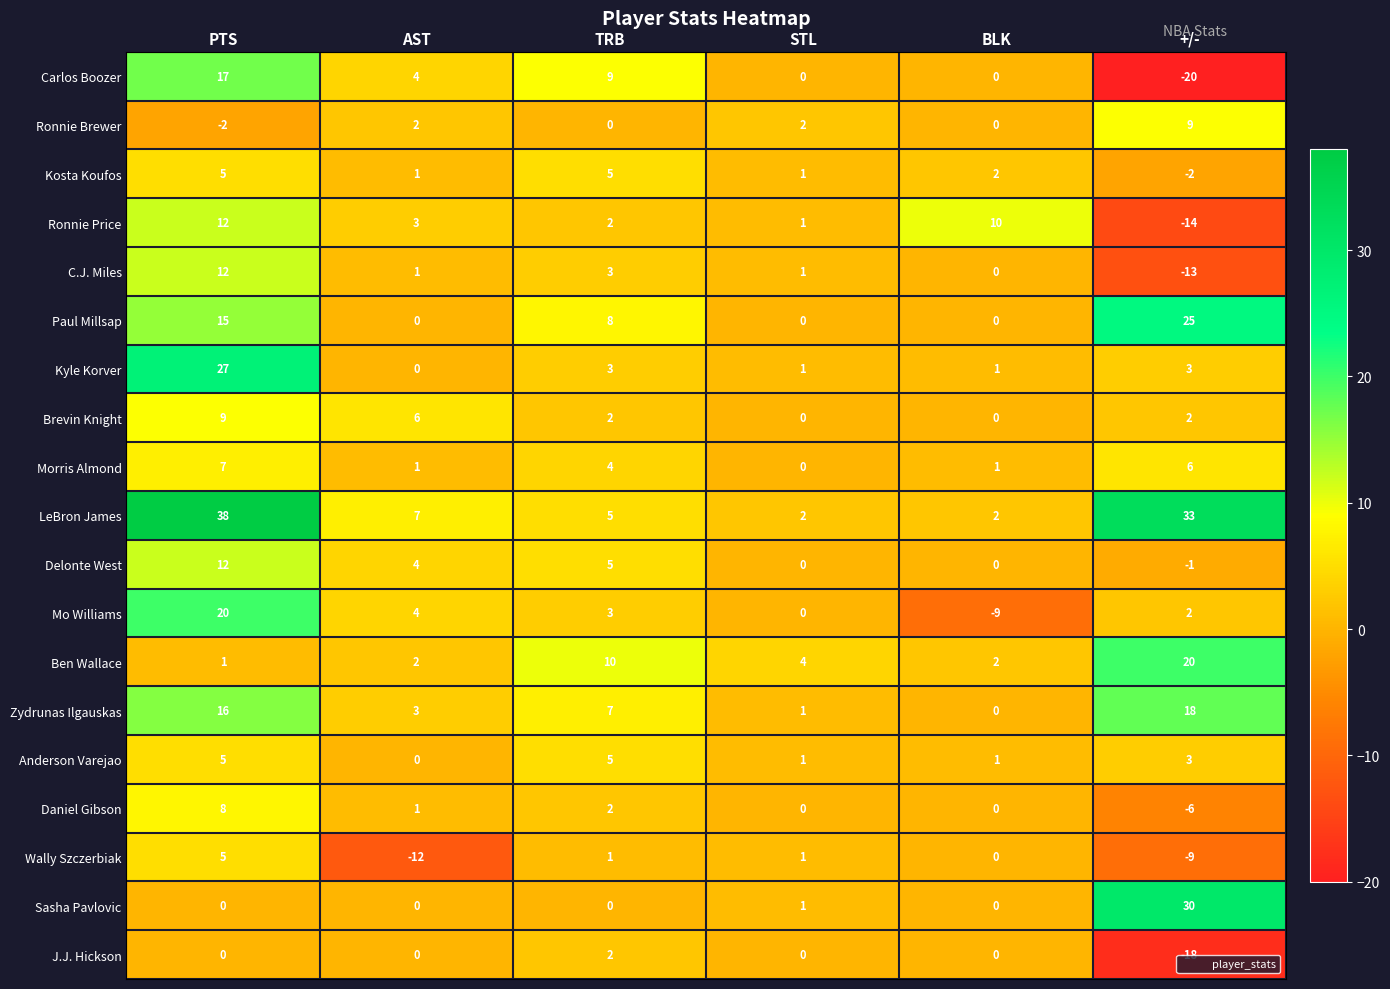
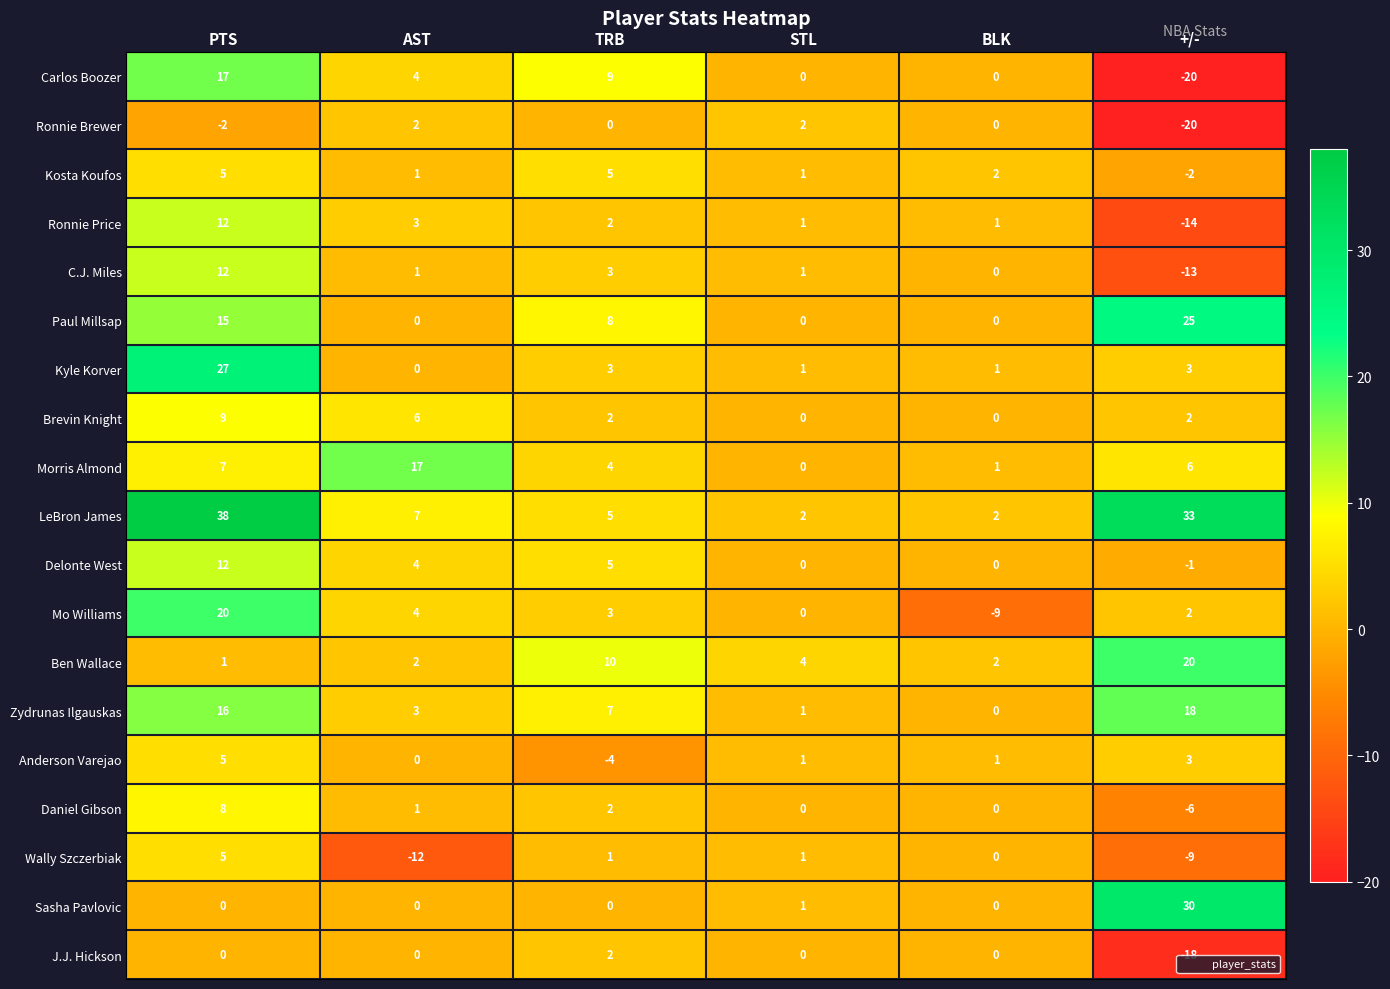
  {
    "Carlos Boozer": {
      "PTS": 17,
      "AST": 4,
      "TRB": 9,
      "STL": 0,
      "BLK": 0,
      "+/-": -20
    },
    "Ronnie Brewer": {
      "PTS": -2,
      "AST": 2,
      "TRB": 0,
      "STL": 2,
      "BLK": 0,
-     "+/-": 9
+     "+/-": -20
    },
    "Kosta Koufos": {
      "PTS": 5,
      "AST": 1,
      "TRB": 5,
      "STL": 1,
      "BLK": 2,
      "+/-": -2
    },
    "Ronnie Price": {
      "PTS": 12,
      "AST": 3,
      "TRB": 2,
      "STL": 1,
-     "BLK": 10,
+     "BLK": 1,
      "+/-": -14
    },
    "C.J. Miles": {
      "PTS": 12,
      "AST": 1,
      "TRB": 3,
      "STL": 1,
      "BLK": 0,
      "+/-": -13
    },
    "Paul Millsap": {
      "PTS": 15,
      "AST": 0,
      "TRB": 8,
      "STL": 0,
      "BLK": 0,
      "+/-": 25
    },
    "Kyle Korver": {
      "PTS": 27,
      "AST": 0,
      "TRB": 3,
      "STL": 1,
      "BLK": 1,
      "+/-": 3
    },
    "Brevin Knight": {
      "PTS": 9,
      "AST": 6,
      "TRB": 2,
      "STL": 0,
      "BLK": 0,
      "+/-": 2
    },
    "Morris Almond": {
      "PTS": 7,
-     "AST": 1,
+     "AST": 17,
      "TRB": 4,
      "STL": 0,
      "BLK": 1,
      "+/-": 6
    },
    "LeBron James": {
      "PTS": 38,
      "AST": 7,
      "TRB": 5,
      "STL": 2,
      "BLK": 2,
      "+/-": 33
    },
    "Delonte West": {
      "PTS": 12,
      "AST": 4,
      "TRB": 5,
      "STL": 0,
      "BLK": 0,
      "+/-": -1
    },
    "Mo Williams": {
      "PTS": 20,
      "AST": 4,
      "TRB": 3,
      "STL": 0,
      "BLK": -9,
      "+/-": 2
    },
    "Ben Wallace": {
      "PTS": 1,
      "AST": 2,
      "TRB": 10,
      "STL": 4,
      "BLK": 2,
      "+/-": 20
    },
    "Zydrunas Ilgauskas": {
      "PTS": 16,
      "AST": 3,
      "TRB": 7,
      "STL": 1,
      "BLK": 0,
      "+/-": 18
    },
    "Anderson Varejao": {
      "PTS": 5,
      "AST": 0,
-     "TRB": 5,
+     "TRB": -4,
      "STL": 1,
      "BLK": 1,
      "+/-": 3
    },
    "Daniel Gibson": {
      "PTS": 8,
      "AST": 1,
      "TRB": 2,
      "STL": 0,
      "BLK": 0,
      "+/-": -6
    },
    "Wally Szczerbiak": {
      "PTS": 5,
      "AST": -12,
      "TRB": 1,
      "STL": 1,
      "BLK": 0,
      "+/-": -9
    },
    "Sasha Pavlovic": {
      "PTS": 0,
      "AST": 0,
      "TRB": 0,
      "STL": 1,
      "BLK": 0,
      "+/-": 30
    },
    "J.J. Hickson": {
      "PTS": 0,
      "AST": 0,
      "TRB": 2,
      "STL": 0,
      "BLK": 0
    }
  }
